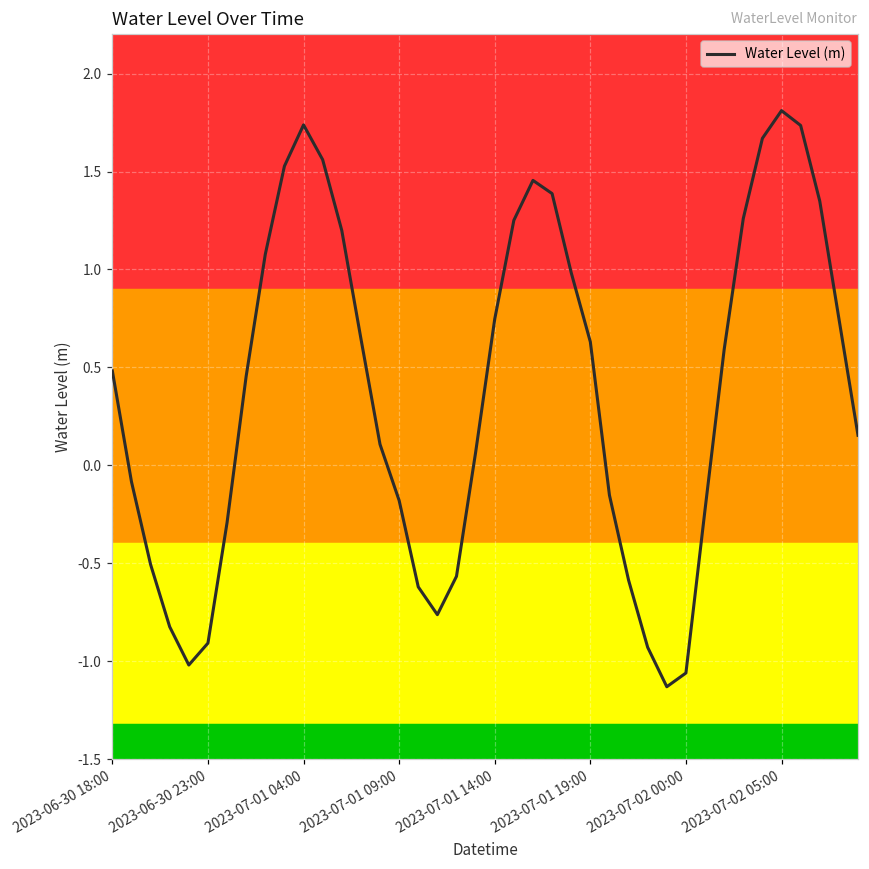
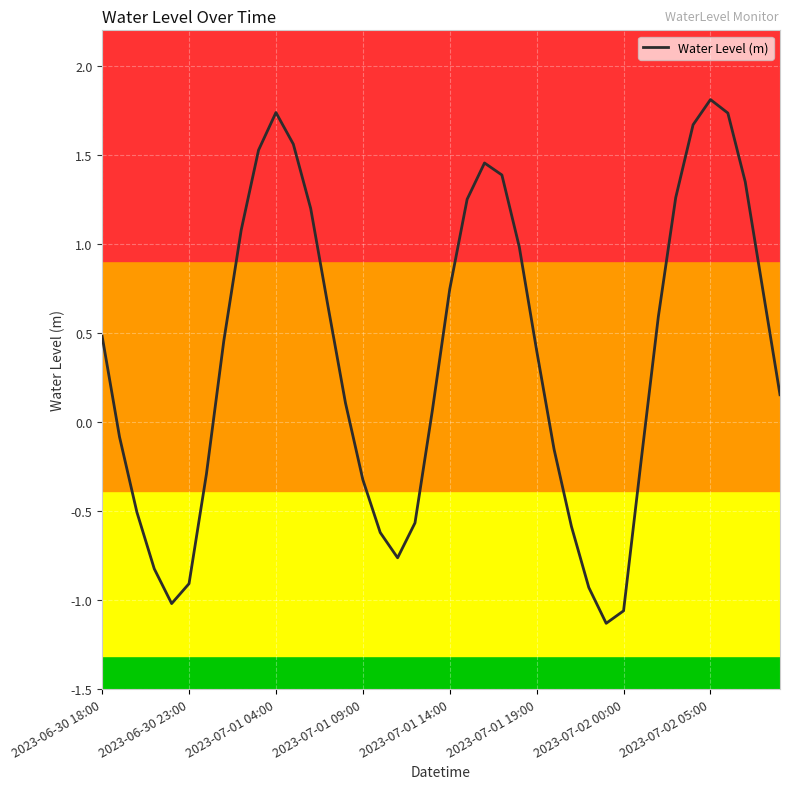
  {
    "2023-06-30 18:00": 0.48,
    "2023-06-30 23:00": -0.91,
    "2023-07-01 04:00": 1.74,
-   "2023-07-01 09:00": -0.18,
+   "2023-07-01 09:00": -0.32,
    "2023-07-01 14:00": 0.75,
-   "2023-07-01 19:00": 0.63,
+   "2023-07-01 19:00": 0.40,
    "2023-07-02 00:00": -1.06,
    "2023-07-02 05:00": 1.81
  }
